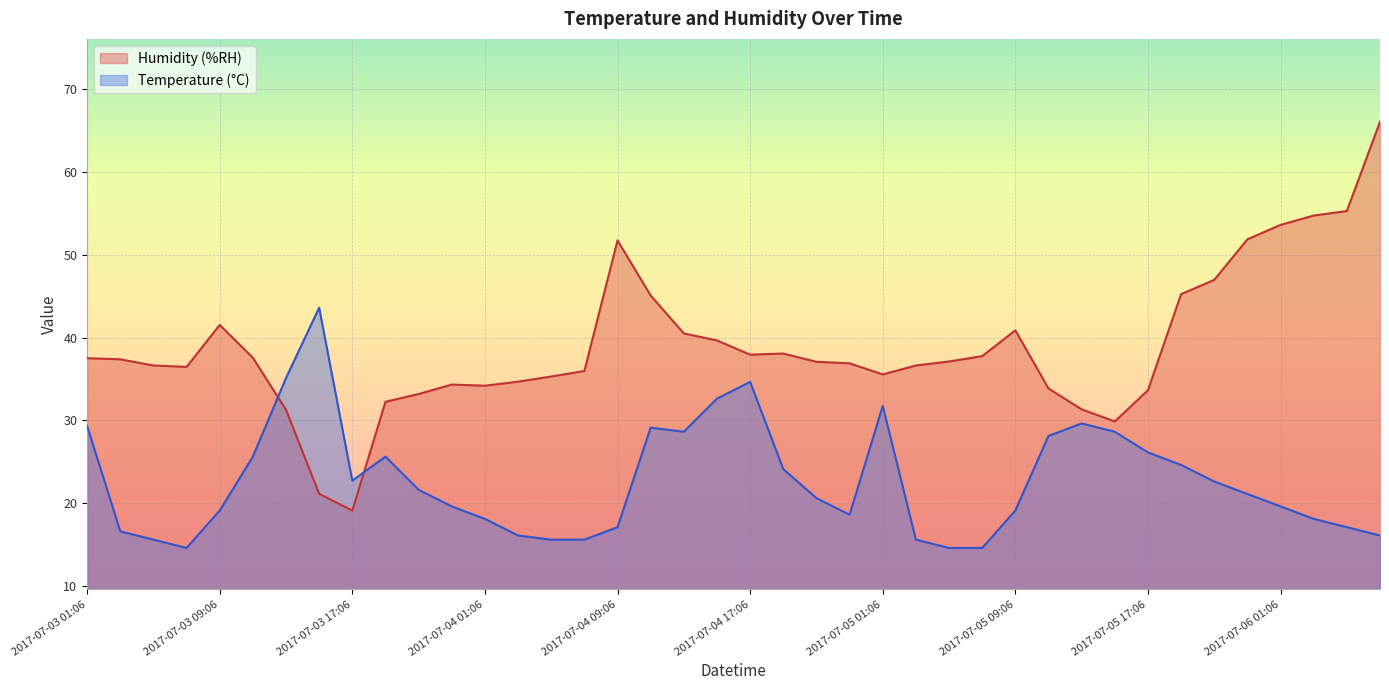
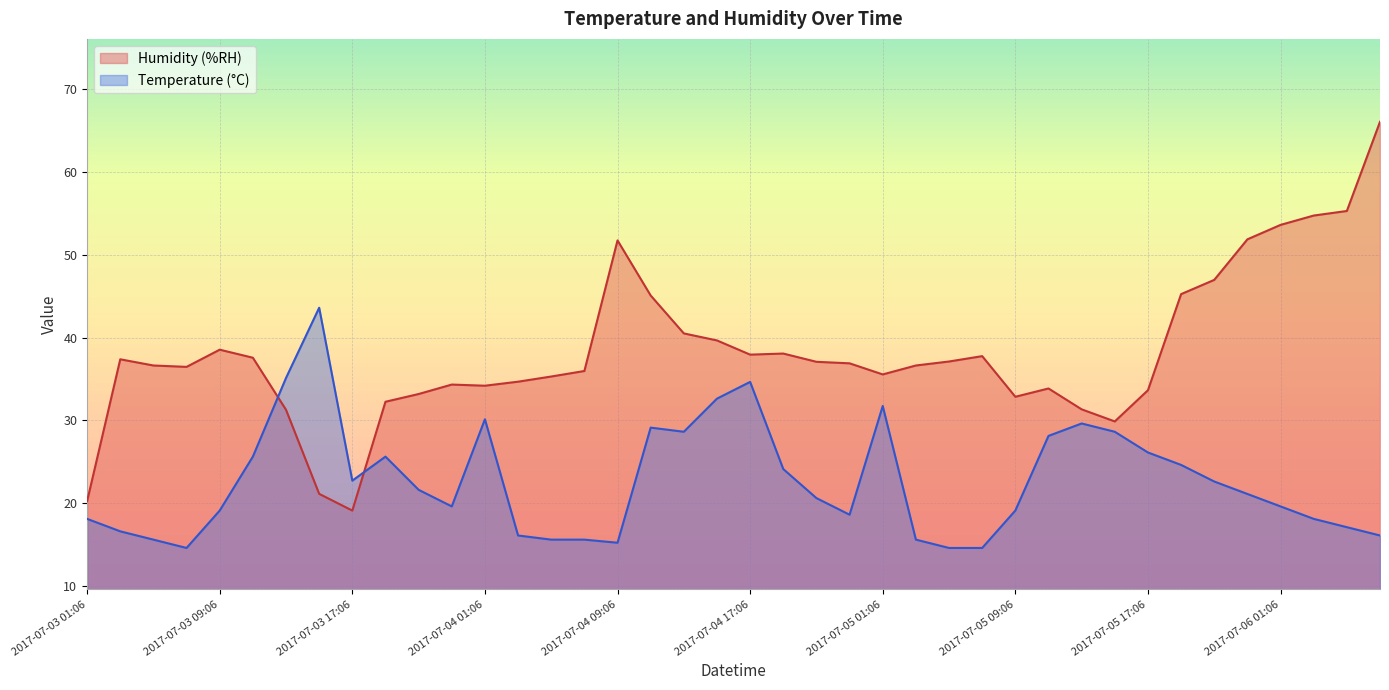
  {
    "Humidity (%RH)": {
-     "2017-07-03 01:06": 38,
-     "2017-07-03 09:06": 42,
+     "2017-07-03 01:06": 20,
+     "2017-07-03 09:06": 39,
      "2017-07-03 17:06": 19,
      "2017-07-04 01:06": 34,
      "2017-07-04 09:06": 52,
      "2017-07-04 17:06": 38,
      "2017-07-05 01:06": 36,
-     "2017-07-05 09:06": 41,
+     "2017-07-05 09:06": 33,
      "2017-07-05 17:06": 34,
      "2017-07-06 01:06": 54
    },
    "Temperature (°C)": {
-     "2017-07-03 01:06": 29,
+     "2017-07-03 01:06": 18,
      "2017-07-03 09:06": 19,
      "2017-07-03 17:06": 23,
-     "2017-07-04 01:06": 18,
-     "2017-07-04 09:06": 17,
+     "2017-07-04 01:06": 30,
+     "2017-07-04 09:06": 15,
      "2017-07-04 17:06": 35,
      "2017-07-05 01:06": 32,
      "2017-07-05 09:06": 19,
      "2017-07-05 17:06": 26,
      "2017-07-06 01:06": 20
    }
  }
